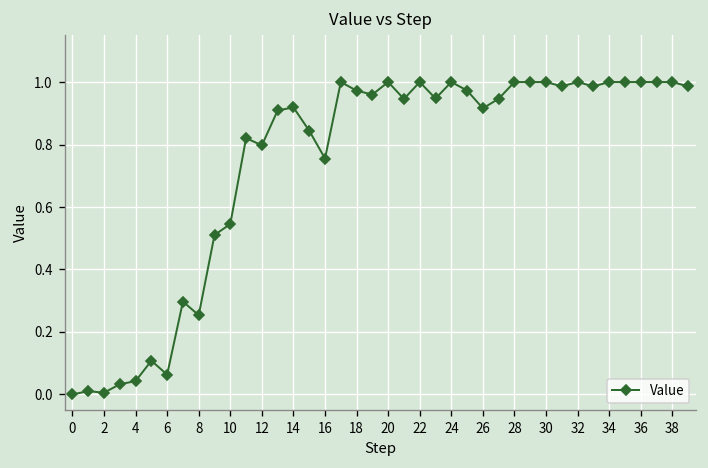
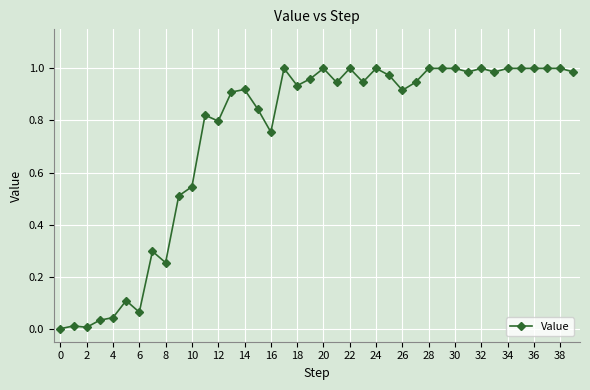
  {
    "0": 0.00,
    "2": 0.01,
    "4": 0.04,
    "6": 0.06,
    "8": 0.25,
    "10": 0.55,
    "12": 0.80,
    "14": 0.92,
    "16": 0.76,
-   "18": 0.97,
+   "18": 0.93,
    "20": 1.00,
    "22": 1.00,
    "24": 1.00,
    "26": 0.92,
    "28": 1.00,
    "30": 1.00,
    "32": 1.00,
    "34": 1.00,
    "36": 1.00,
    "38": 1.00
  }
